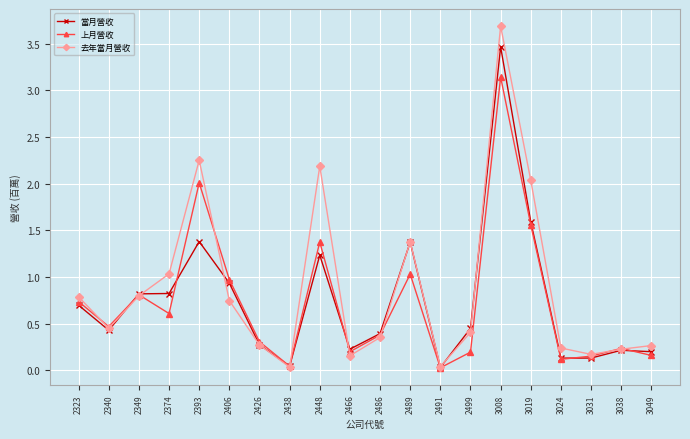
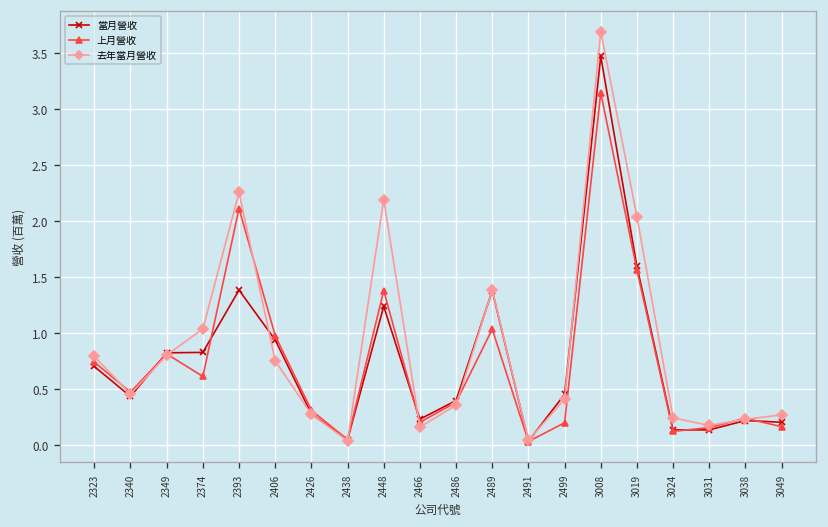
  {
    "當月營收": {
      "2323": 0.7,
      "2374": 0.8,
      "2393": 1.4,
      "2406": 0.9,
      "2448": 1.2,
      "2499": 0.4,
      "3008": 3.5,
      "3019": 1.6,
      "3049": 0.2
    },
    "上月營收": {
      "2323": 0.7,
      "2374": 0.6,
-     "2393": 2.0,
+     "2393": 2.1,
      "2406": 1.0,
      "2426": 0.3,
      "2448": 1.4,
      "2489": 1.0,
      "2499": 0.2,
      "3008": 3.1,
      "3019": 1.6,
      "3049": 0.2
    },
    "去年當月營收": {
      "2323": 0.8,
      "2374": 1.0,
      "2393": 2.3,
      "2406": 0.7,
      "2448": 2.2,
      "2466": 0.2,
      "2499": 0.4,
      "3008": 3.7,
      "3019": 2.0,
      "3024": 0.2,
      "3049": 0.3
    }
  }
